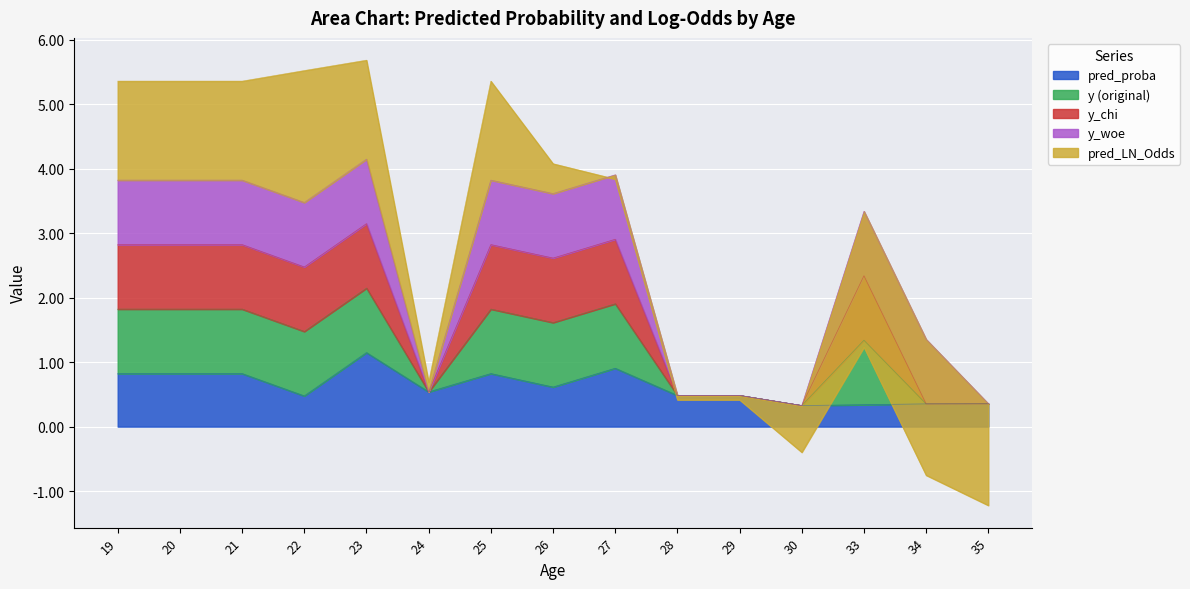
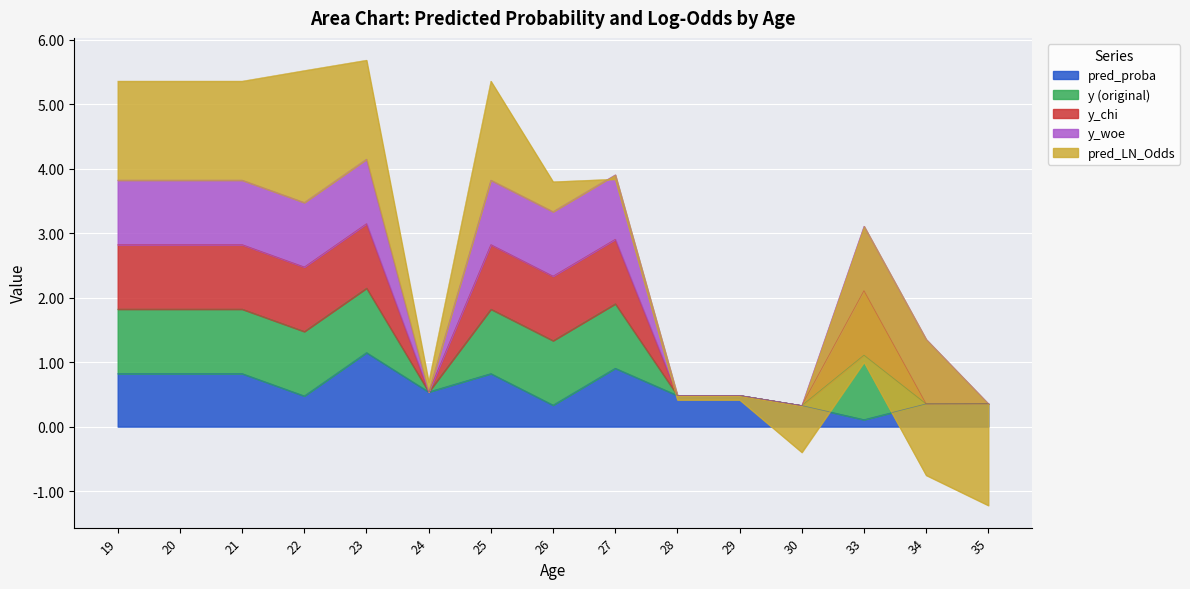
  {
    "pred_proba": {
      "19": 0.8,
      "20": 0.8,
      "21": 0.8,
      "22": 0.5,
      "23": 1.1,
      "25": 0.8,
-     "26": 0.6,
+     "26": 0.3,
      "27": 0.9,
-     "33": 0.3
+     "33": 0.1
    },
    "y (original)": {
      "19": 1.0,
      "20": 1.0,
      "21": 1.0,
      "22": 1.0,
      "23": 1.0,
      "25": 1.0,
      "26": 1.0,
      "27": 1.0,
      "33": 1.0
    },
    "y_chi": {
      "19": 1.0,
      "20": 1.0,
      "21": 1.0,
      "22": 1.0,
      "23": 1.0,
      "25": 1.0,
      "26": 1.0,
      "27": 1.0,
      "33": 1.0
    },
    "y_woe": {
      "19": 1.0,
      "20": 1.0,
      "21": 1.0,
      "22": 1.0,
      "23": 1.0,
      "25": 1.0,
      "26": 1.0
    }
  }
